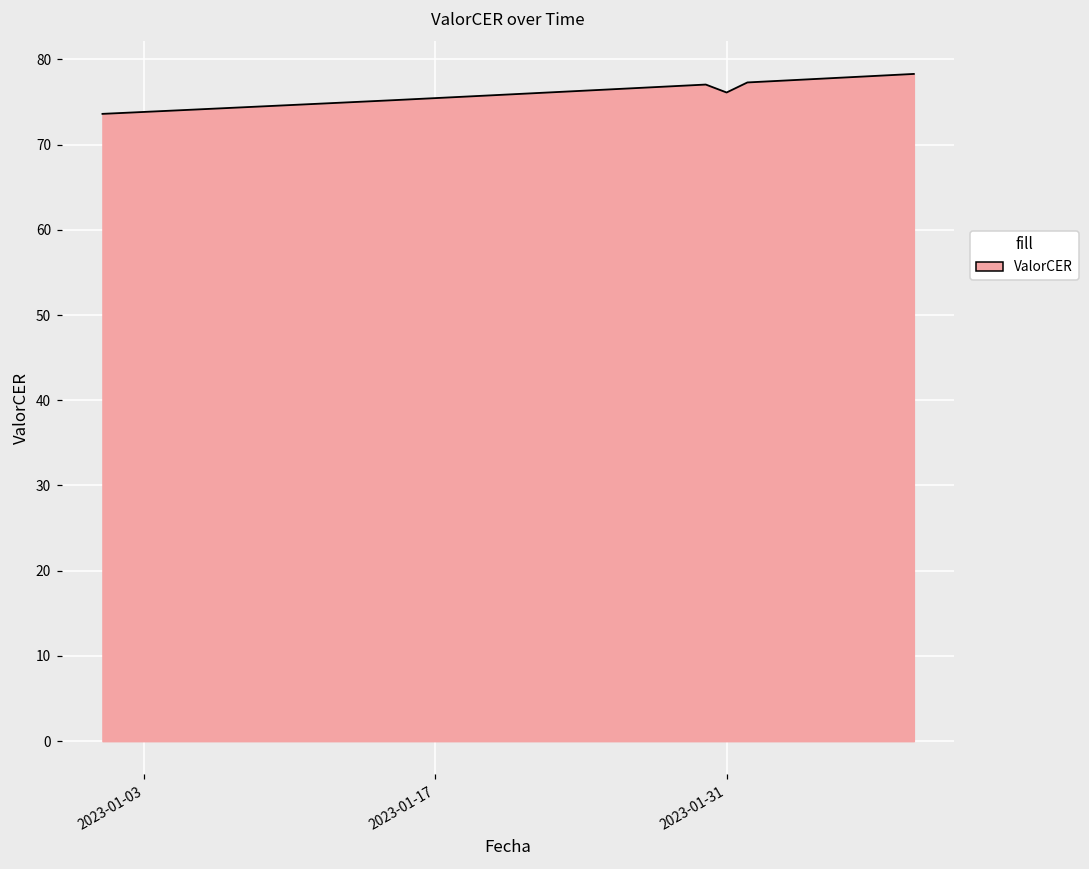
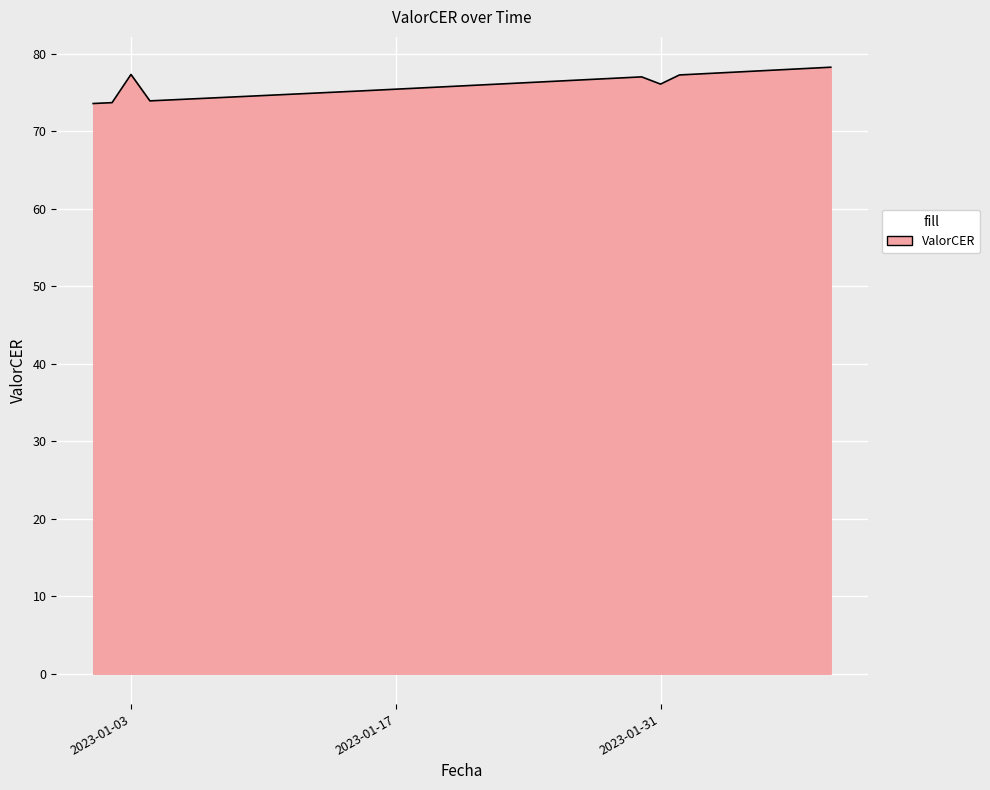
  {
-   "2023-01-03": 74,
+   "2023-01-03": 77,
    "2023-01-17": 75,
    "2023-01-31": 76
  }
